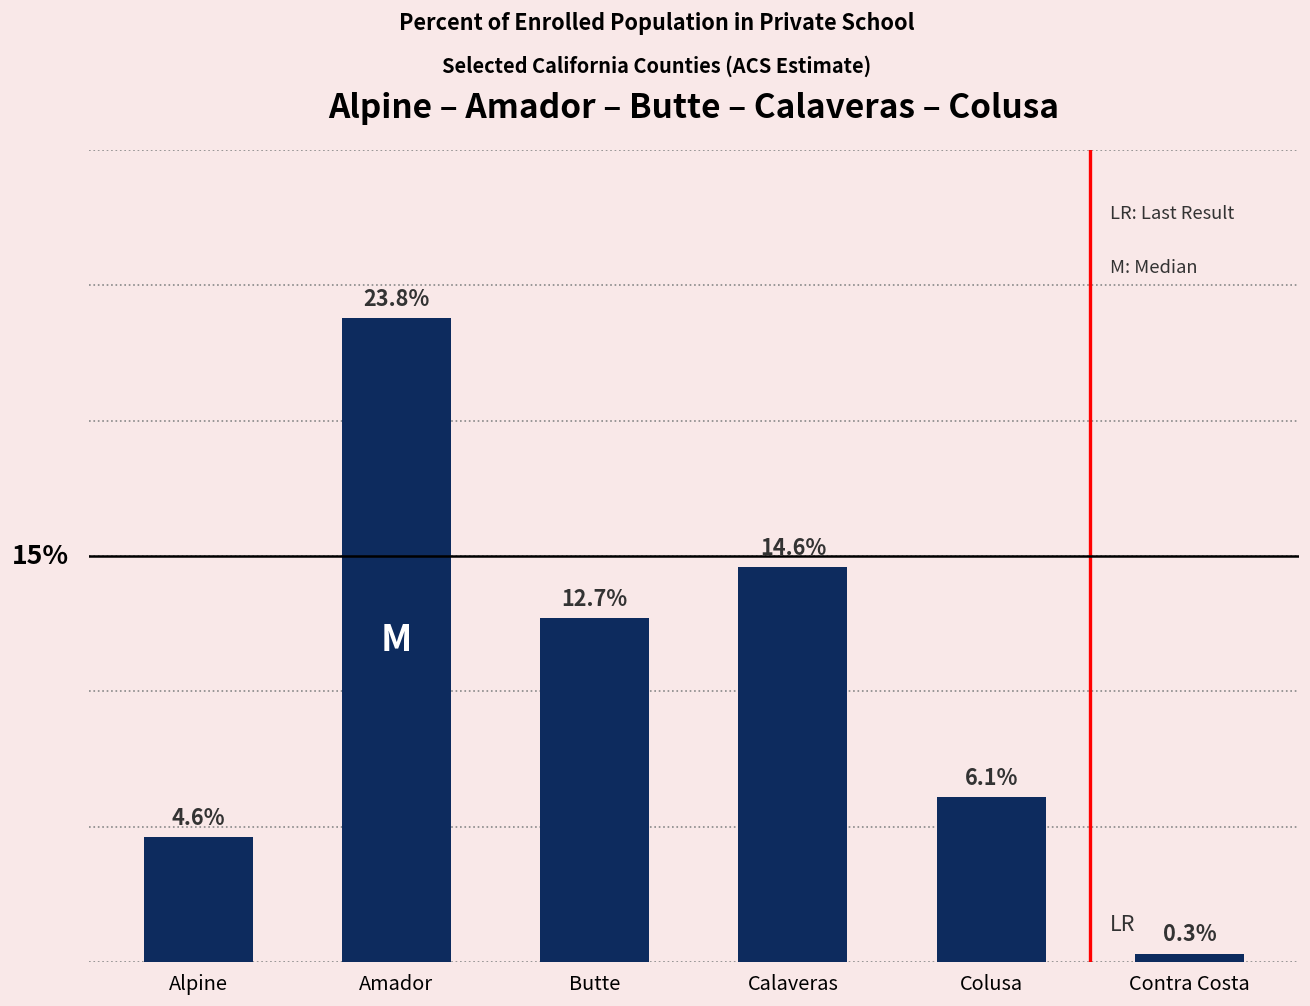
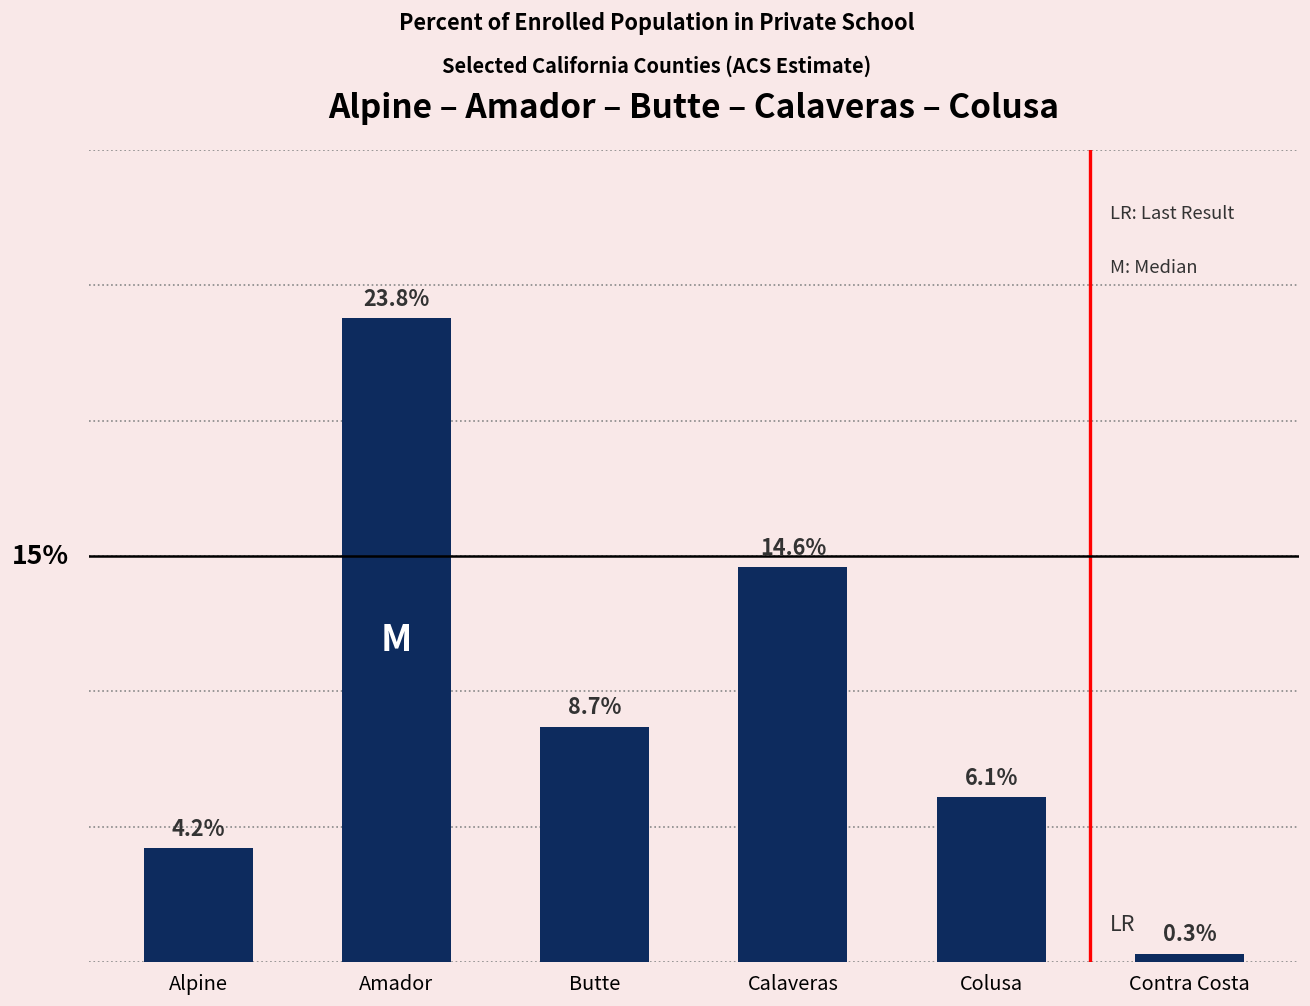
  {
-   "Alpine": "4.6%",
+   "Alpine": "4.2%",
    "Amador": "23.8%",
-   "Butte": "12.7%",
+   "Butte": "8.7%",
    "Calaveras": "14.6%",
    "Colusa": "6.1%",
    "Contra Costa": "0.3%"
  }
